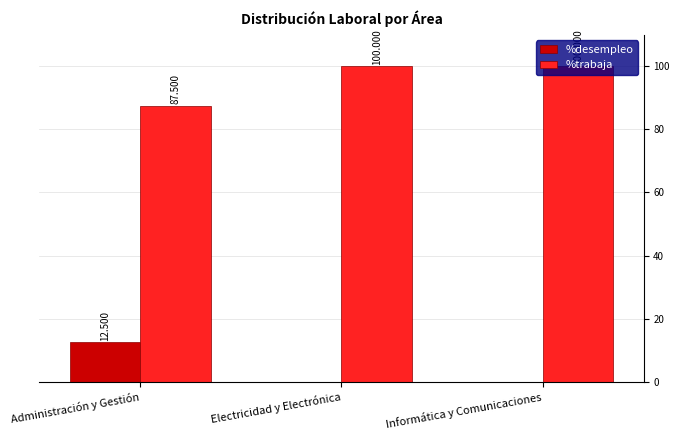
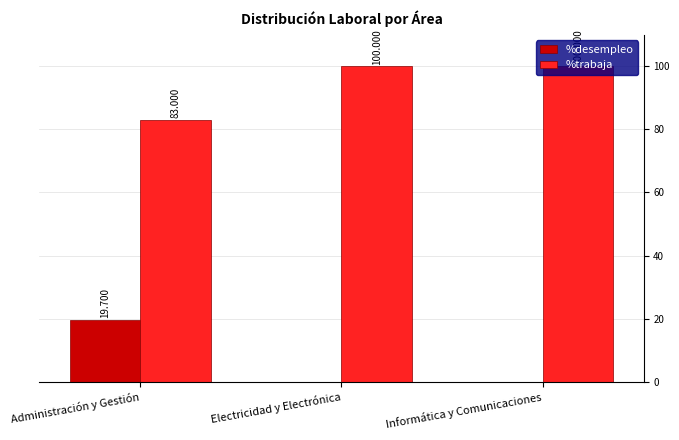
  {
    "%desempleo": {
-     "Administración y Gestión": 12.500
+     "Administración y Gestión": 19.700
    },
    "%trabaja": {
-     "Administración y Gestión": 87.500,
+     "Administración y Gestión": 83.000,
      "Electricidad y Electrónica": 100.000
    }
  }
